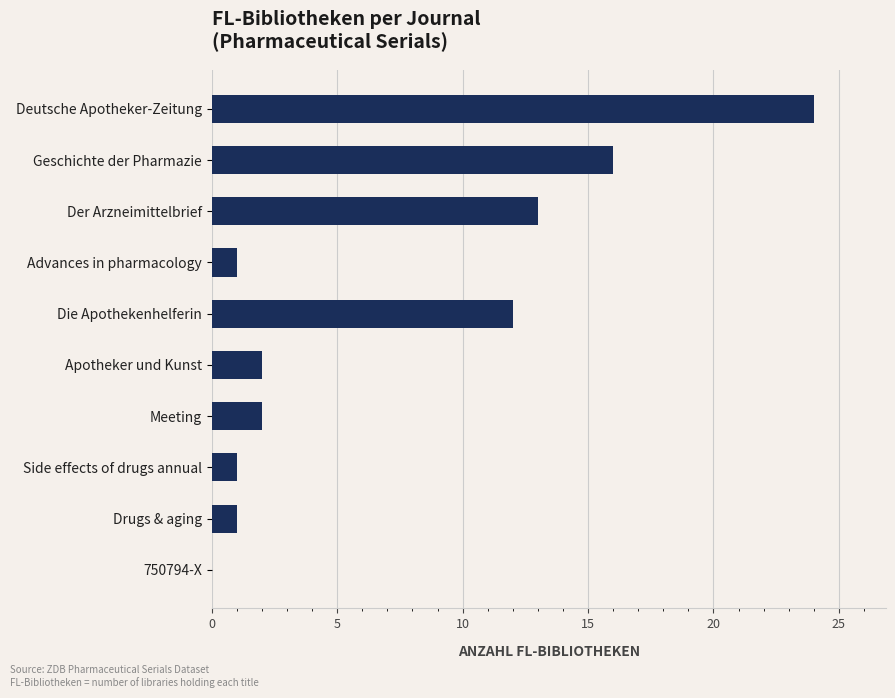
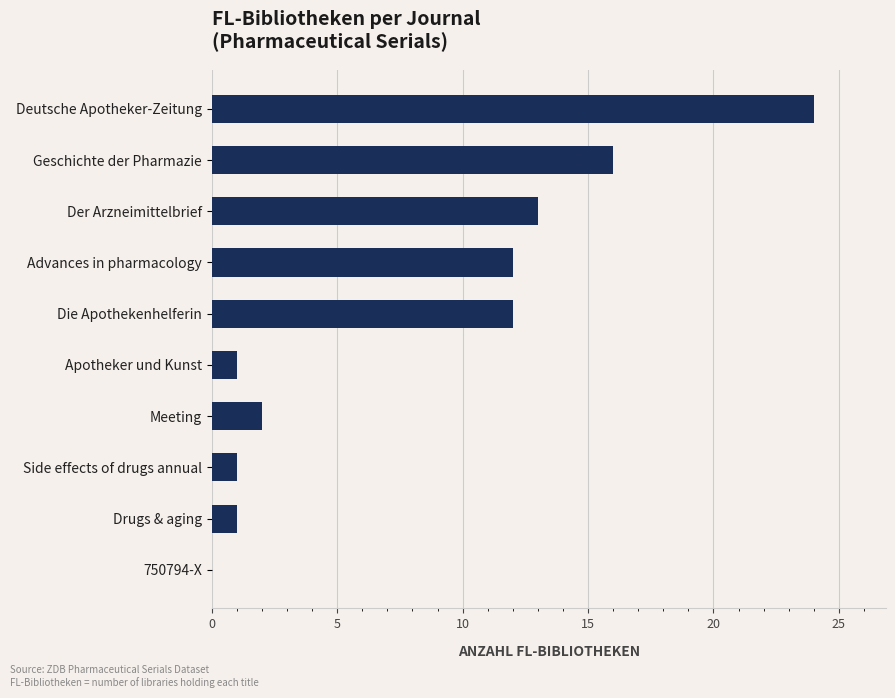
  {
    "Deutsche Apotheker-Zeitung": 24,
    "Geschichte der Pharmazie": 16,
    "Der Arzneimittelbrief": 13,
-   "Advances in pharmacology": 1,
+   "Advances in pharmacology": 12,
    "Die Apothekenhelferin": 12,
-   "Apotheker und Kunst": 2,
+   "Apotheker und Kunst": 1,
    "Meeting": 2,
    "Side effects of drugs annual": 1,
    "Drugs & aging": 1,
    "750794-X": 0
  }
